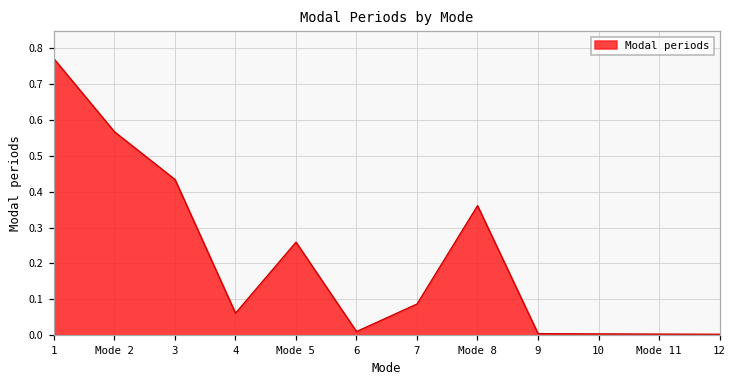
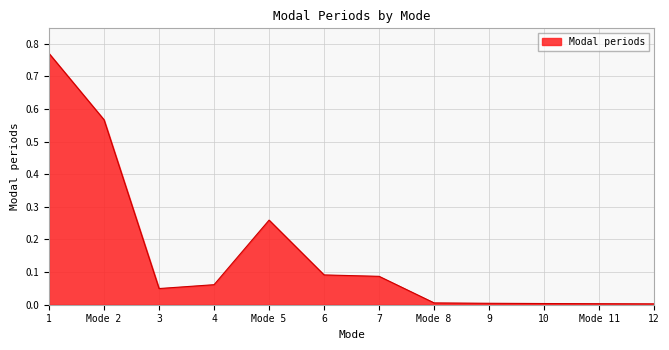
  {
    "1": 0.77,
    "Mode 2": 0.57,
-   "3": 0.43,
+   "3": 0.05,
    "4": 0.06,
    "Mode 5": 0.26,
-   "6": 0.01,
+   "6": 0.09,
    "7": 0.09,
-   "Mode 8": 0.36,
+   "Mode 8": 0.01,
    "9": 0.00,
    "10": 0.00,
    "Mode 11": 0.00,
    "12": 0.00
  }
